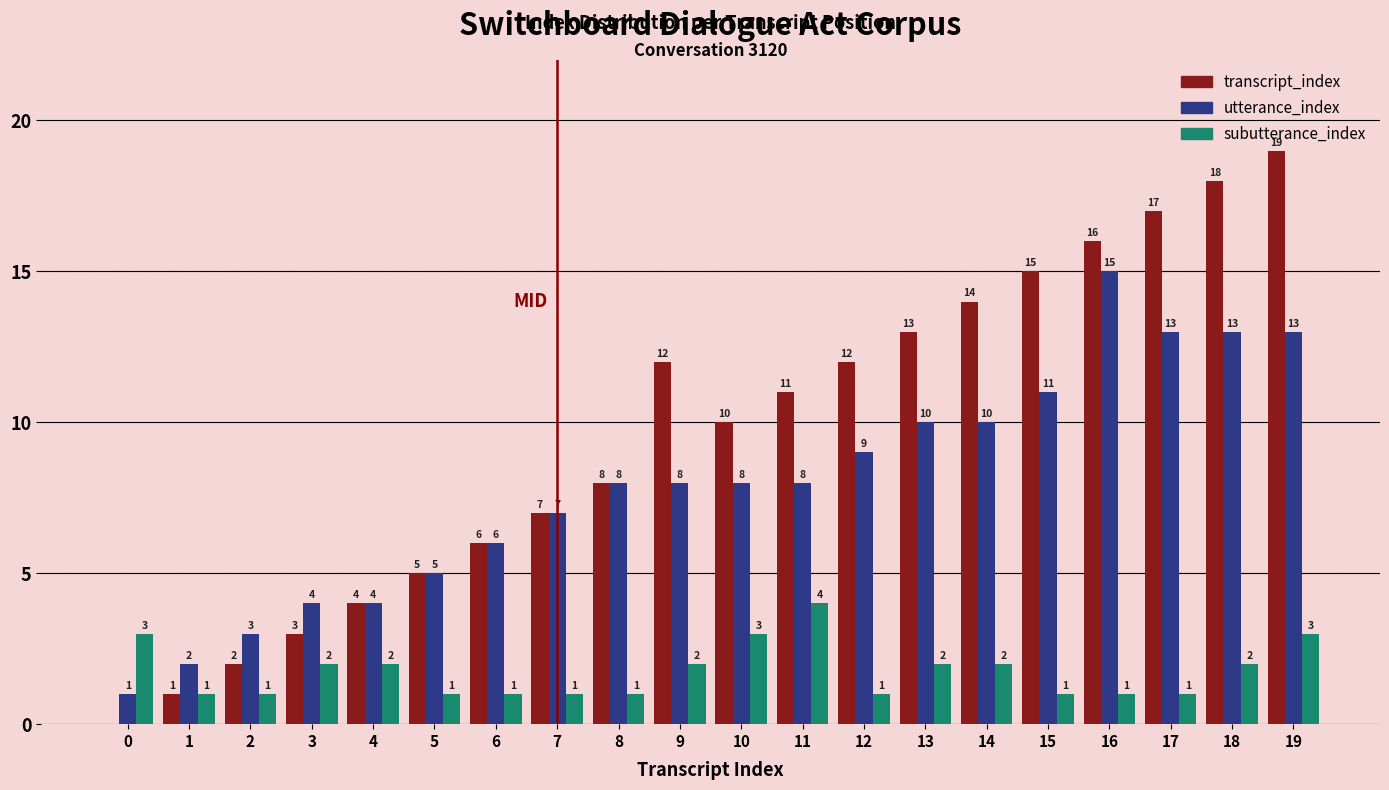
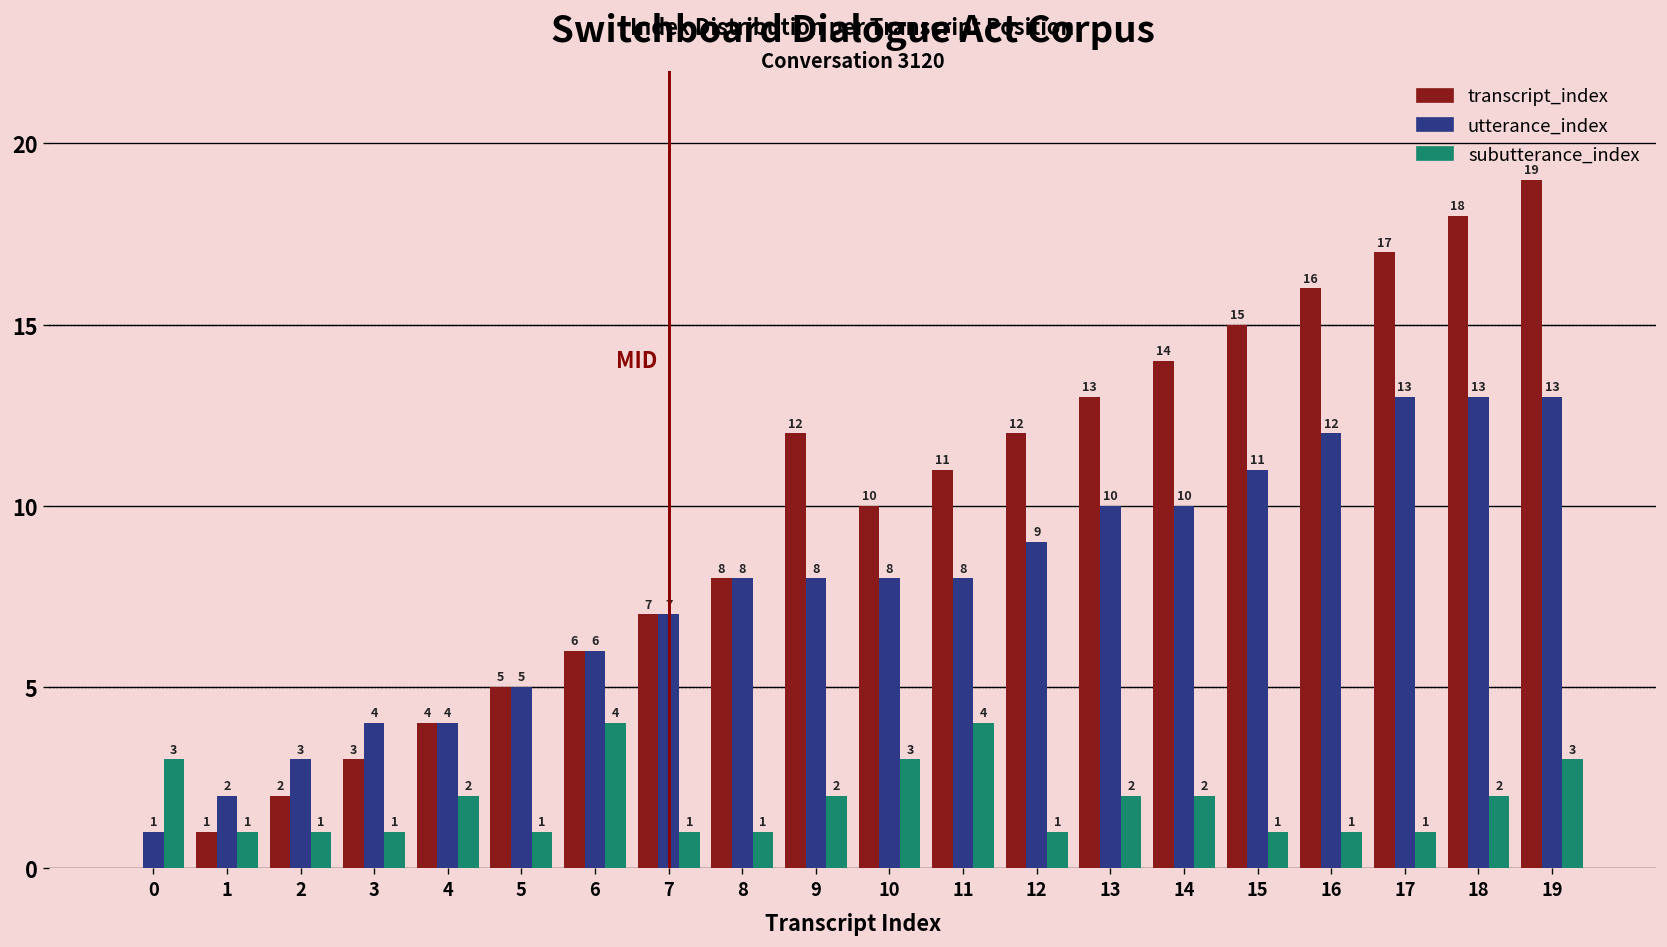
  {
    "transcript_index": {
      "1": 1,
      "2": 2,
      "3": 3,
      "4": 4,
      "5": 5,
      "6": 6,
      "7": 7,
      "8": 8,
      "9": 12,
      "10": 10,
      "11": 11,
      "12": 12,
      "13": 13,
      "14": 14,
      "15": 15,
      "16": 16,
      "17": 17,
      "18": 18,
      "19": 19
    },
    "utterance_index": {
      "0": 1,
      "1": 2,
      "2": 3,
      "3": 4,
      "4": 4,
      "5": 5,
      "6": 6,
      "7": 7,
      "8": 8,
      "9": 8,
      "10": 8,
      "11": 8,
      "12": 9,
      "13": 10,
      "14": 10,
      "15": 11,
-     "16": 15,
+     "16": 12,
      "17": 13,
      "18": 13,
      "19": 13
    },
    "subutterance_index": {
      "0": 3,
      "1": 1,
      "2": 1,
-     "3": 2,
+     "3": 1,
      "4": 2,
      "5": 1,
-     "6": 1,
+     "6": 4,
      "7": 1,
      "8": 1,
      "9": 2,
      "10": 3,
      "11": 4,
      "12": 1,
      "13": 2,
      "14": 2,
      "15": 1,
      "16": 1,
      "17": 1,
      "18": 2,
      "19": 3
    }
  }
